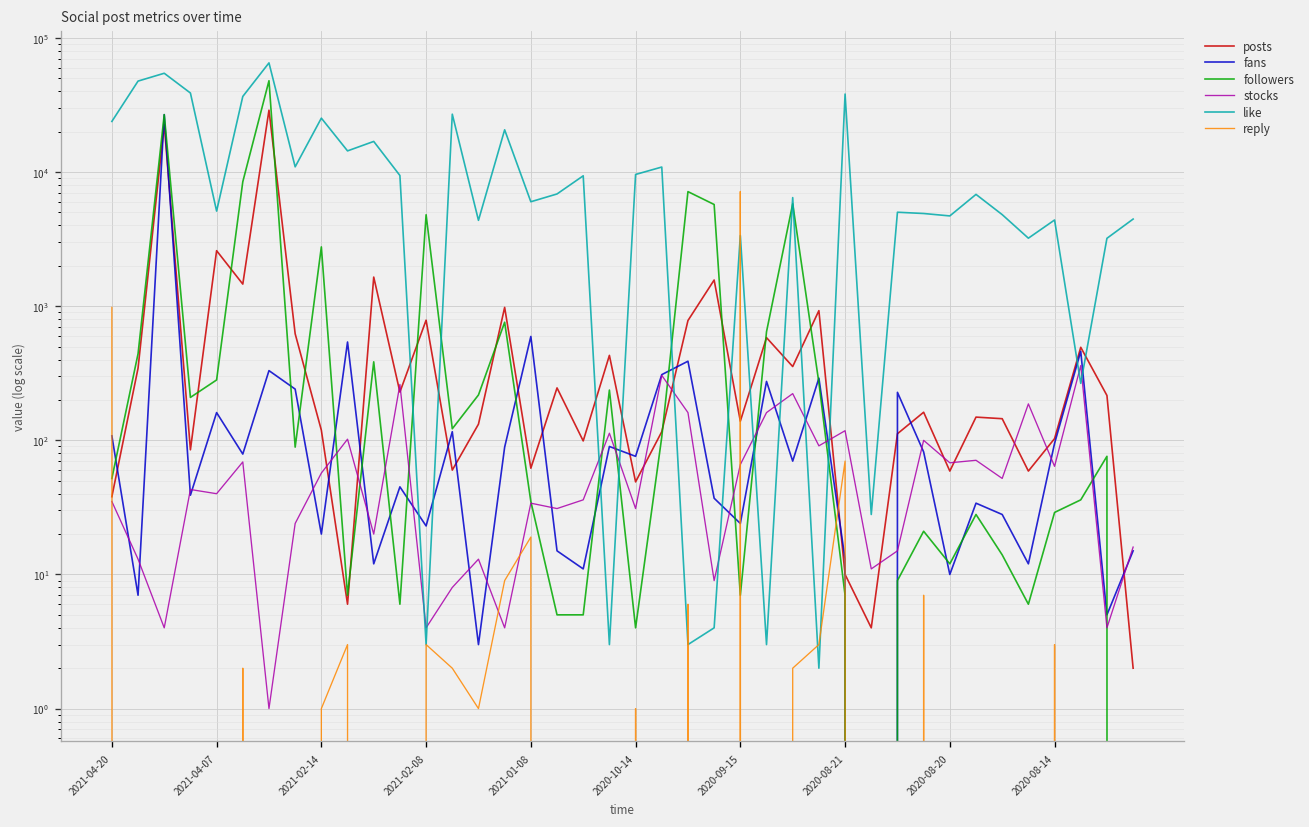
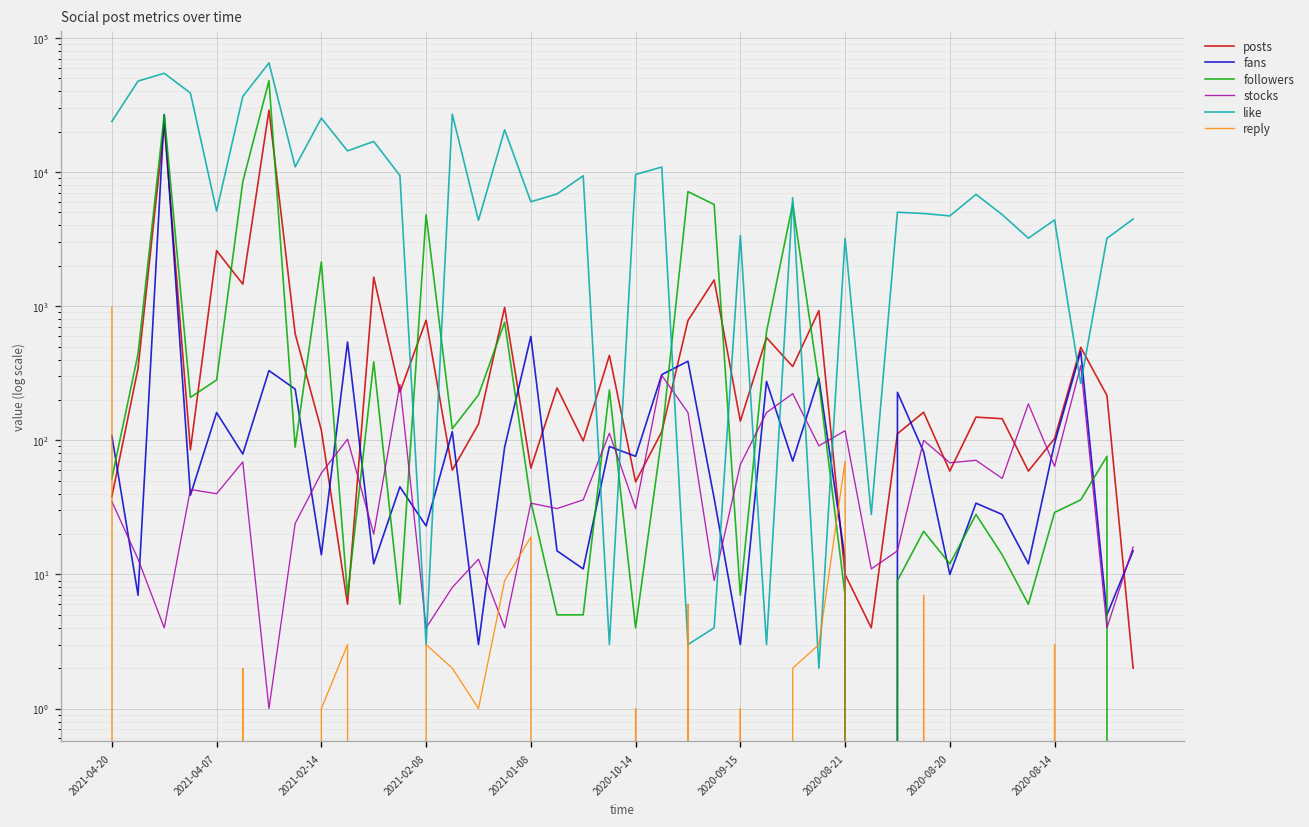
  {
    "posts": {
      "2021-04-20": 38,
      "2021-04-07": 2600,
      "2021-02-14": 120,
      "2021-01-08": 60,
      "2020-10-14": 50,
      "2020-09-15": 140,
      "2020-08-21": 10
    },
    "fans": {
      "2021-04-20": 110,
      "2021-04-07": 160,
-     "2021-02-14": 20,
+     "2021-02-14": 14,
      "2021-01-08": 600,
      "2020-10-14": 80,
-     "2020-09-15": 24,
+     "2020-09-15": 3,
      "2020-08-21": 13
    },
    "followers": {
      "2021-04-20": 50,
      "2021-04-07": 280,
-     "2021-02-14": 2800,
+     "2021-02-14": 2100,
      "2020-10-14": 4,
      "2020-09-15": 7,
      "2020-08-21": 7
    },
    "stocks": {
      "2021-04-20": 35,
      "2021-04-07": 40,
      "2021-02-14": 60,
      "2020-10-14": 31,
      "2020-09-15": 70,
      "2020-08-21": 120
    },
    "like": {
      "2021-04-20": 24000,
      "2021-04-07": 5000,
      "2021-02-14": 25000,
      "2021-01-08": 6000,
      "2020-10-14": 10000,
      "2020-09-15": 3400,
-     "2020-08-21": 38000
+     "2020-08-21": 3200
    },
    "reply": {
      "2021-04-20": 1000,
      "2021-02-14": 1,
      "2021-01-08": 19,
      "2020-10-14": 1,
-     "2020-09-15": 7000,
+     "2020-09-15": 1,
      "2020-08-21": 70
    }
  }
